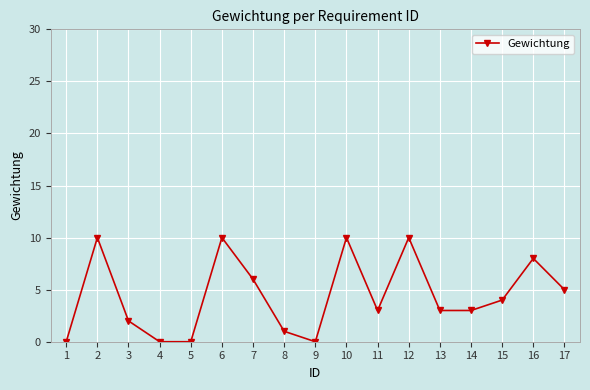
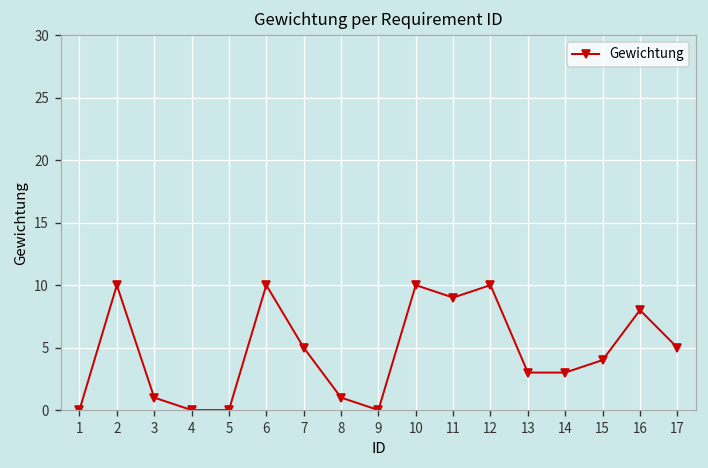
  {
    "1": 0,
    "2": 10,
-   "3": 2,
+   "3": 1,
    "4": 0,
    "5": 0,
    "6": 10,
-   "7": 6,
+   "7": 5,
    "8": 1,
    "9": 0,
    "10": 10,
-   "11": 3,
+   "11": 9,
    "12": 10,
    "13": 3,
    "14": 3,
    "15": 4,
    "16": 8,
    "17": 5
  }
